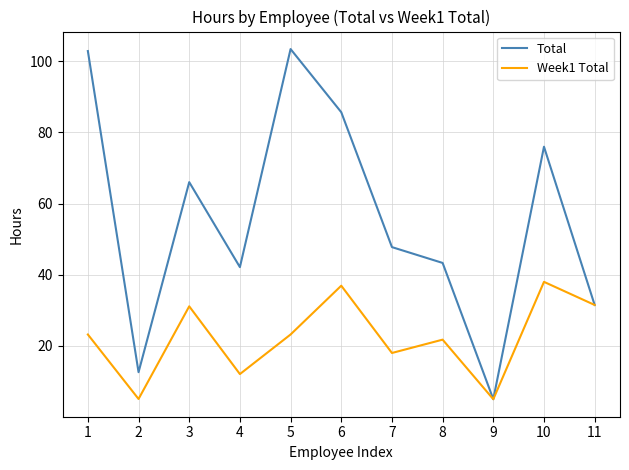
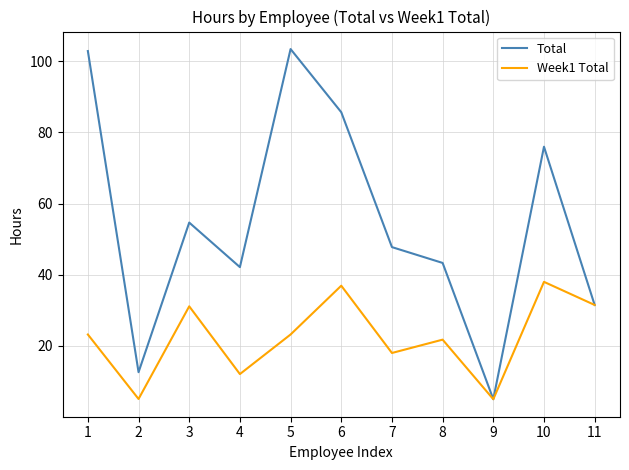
  {
    "Total": {
      "1": 103,
      "2": 13,
-     "3": 66,
+     "3": 55,
      "4": 42,
      "5": 103,
      "6": 86,
      "7": 48,
      "8": 43,
      "10": 76
    },
    "Week1 Total": {
      "1": 23,
      "2": 5,
      "3": 31,
      "4": 12,
      "5": 23,
      "6": 37,
      "7": 18,
      "8": 22,
      "10": 38
    }
  }
